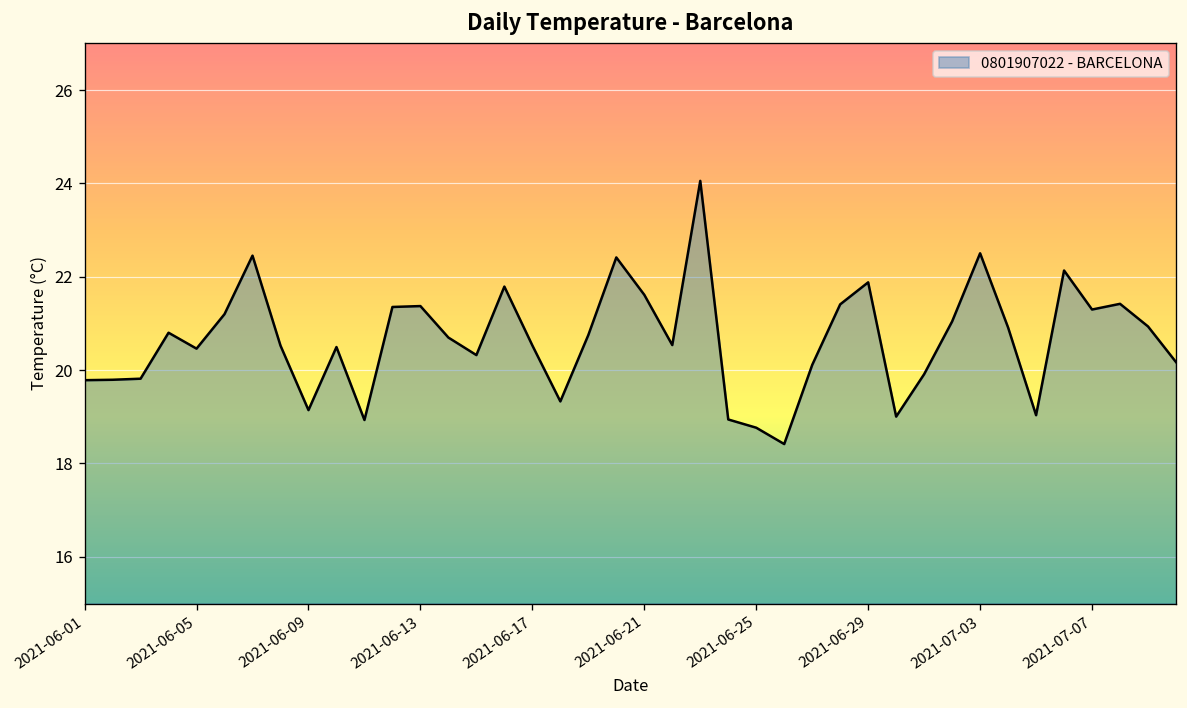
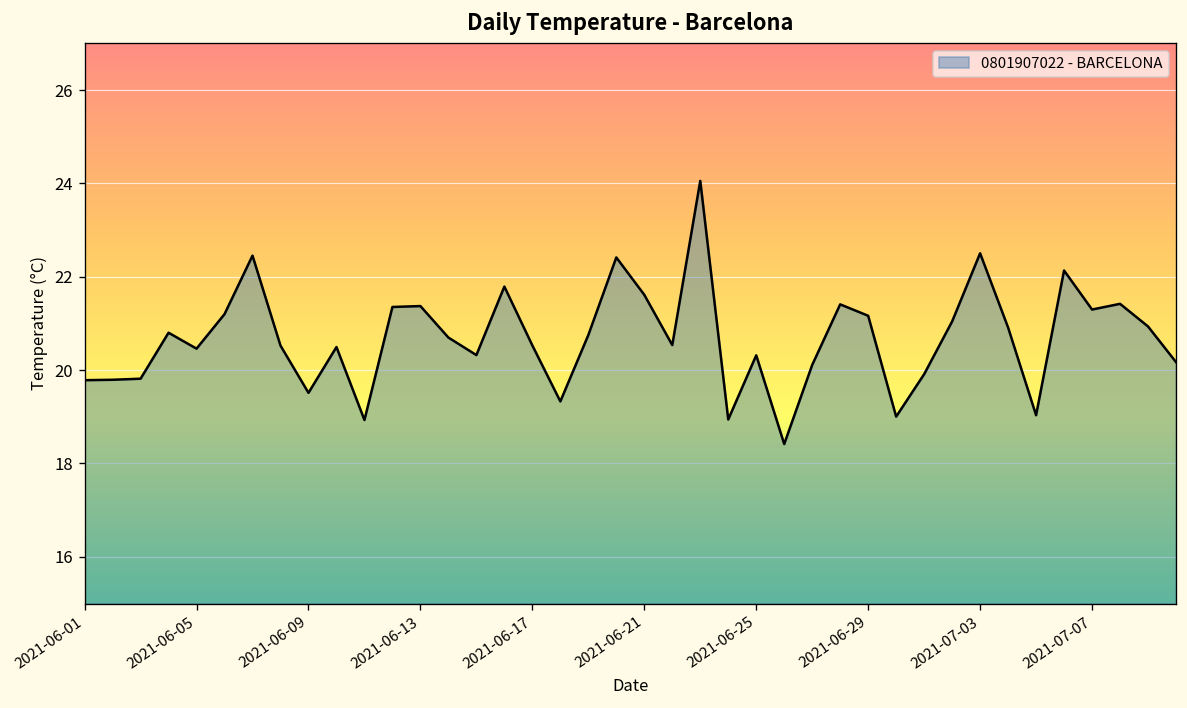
  {
    "2021-06-01": 19.8,
    "2021-06-05": 20.5,
-   "2021-06-09": 19.1,
+   "2021-06-09": 19.5,
    "2021-06-13": 21.4,
    "2021-06-17": 20.5,
    "2021-06-21": 21.6,
-   "2021-06-25": 18.8,
-   "2021-06-29": 21.9,
+   "2021-06-25": 20.3,
+   "2021-06-29": 21.2,
    "2021-07-03": 22.5,
    "2021-07-07": 21.3
  }
